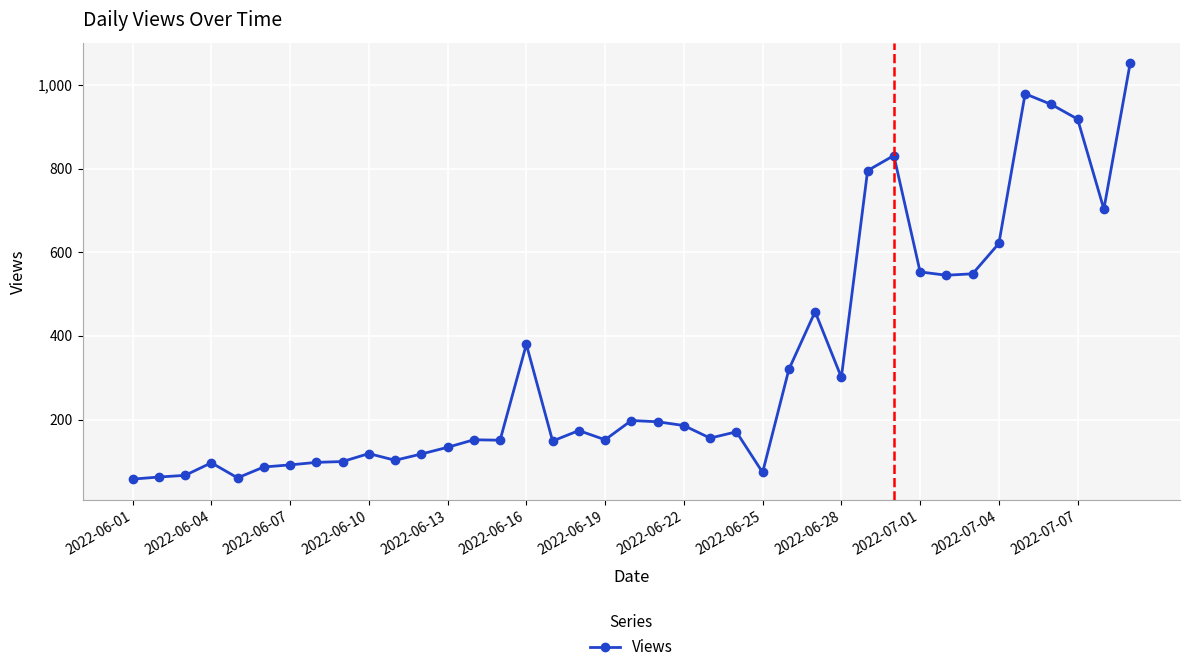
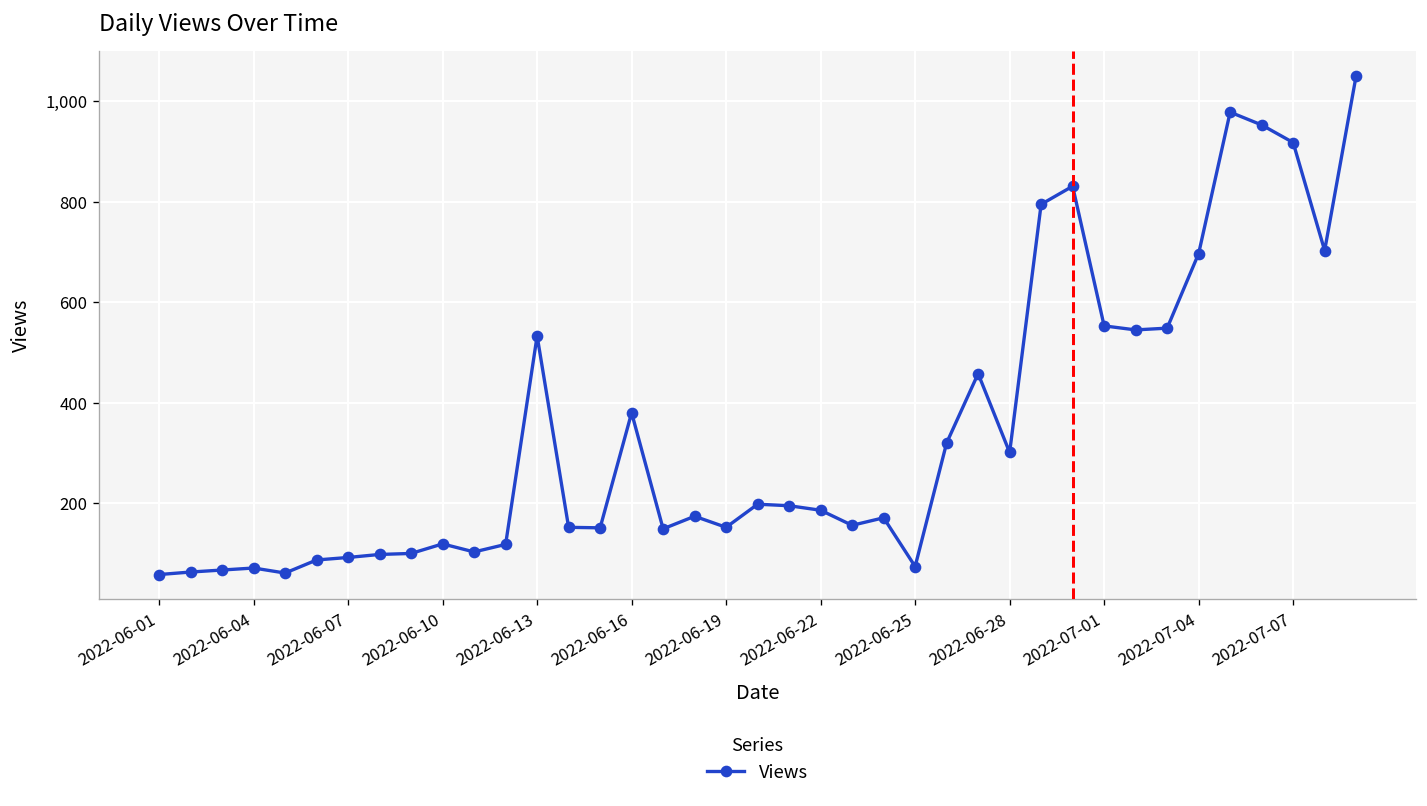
  {
    "2022-06-01": 60,
-   "2022-06-04": 100,
+   "2022-06-04": 70,
    "2022-06-07": 90,
    "2022-06-10": 120,
-   "2022-06-13": 130,
+   "2022-06-13": 530,
    "2022-06-16": 380,
    "2022-06-19": 150,
    "2022-06-22": 190,
    "2022-06-25": 70,
    "2022-06-28": 300,
    "2022-07-01": 550,
-   "2022-07-04": 620,
+   "2022-07-04": 700,
    "2022-07-07": 920
  }
